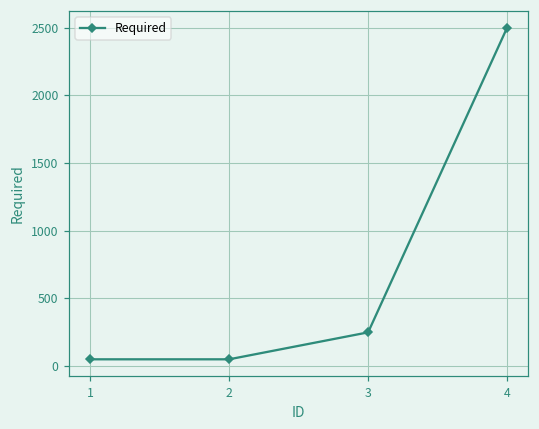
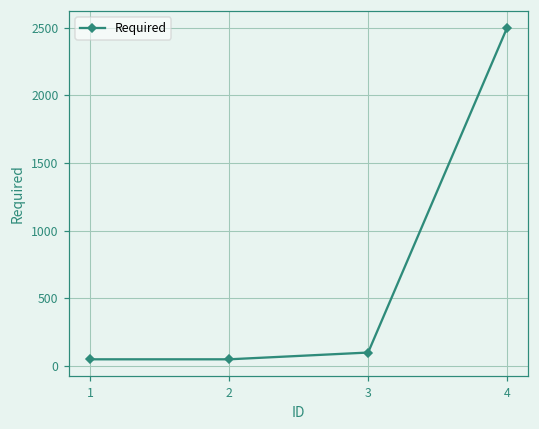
  {
    "1": 50,
    "2": 50,
-   "3": 250,
+   "3": 100,
    "4": 2500
  }
